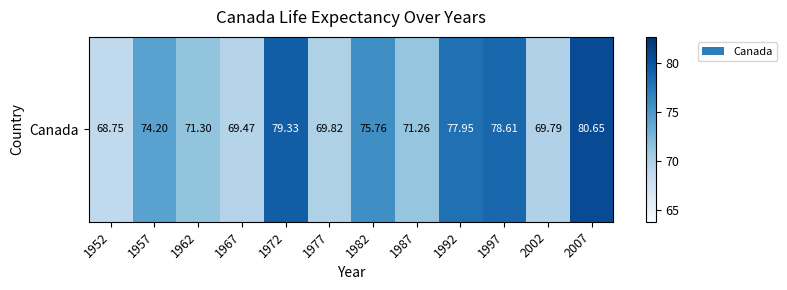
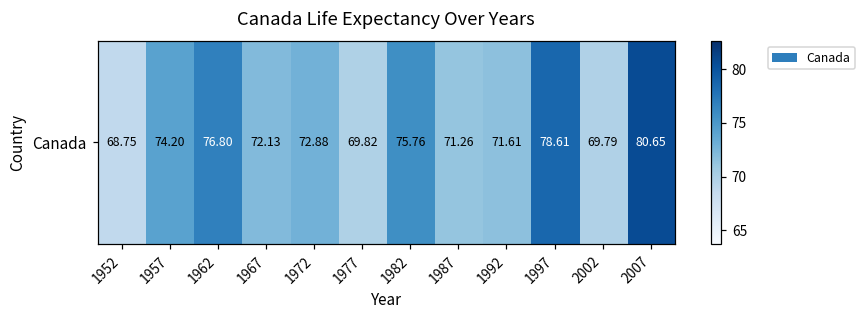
  {
    "Canada": {
      "1952": 68.75,
      "1957": 74.20,
-     "1962": 71.30,
-     "1967": 69.47,
-     "1972": 79.33,
+     "1962": 76.80,
+     "1967": 72.13,
+     "1972": 72.88,
      "1977": 69.82,
      "1982": 75.76,
      "1987": 71.26,
-     "1992": 77.95,
+     "1992": 71.61,
      "1997": 78.61,
      "2002": 69.79,
      "2007": 80.65
    }
  }
